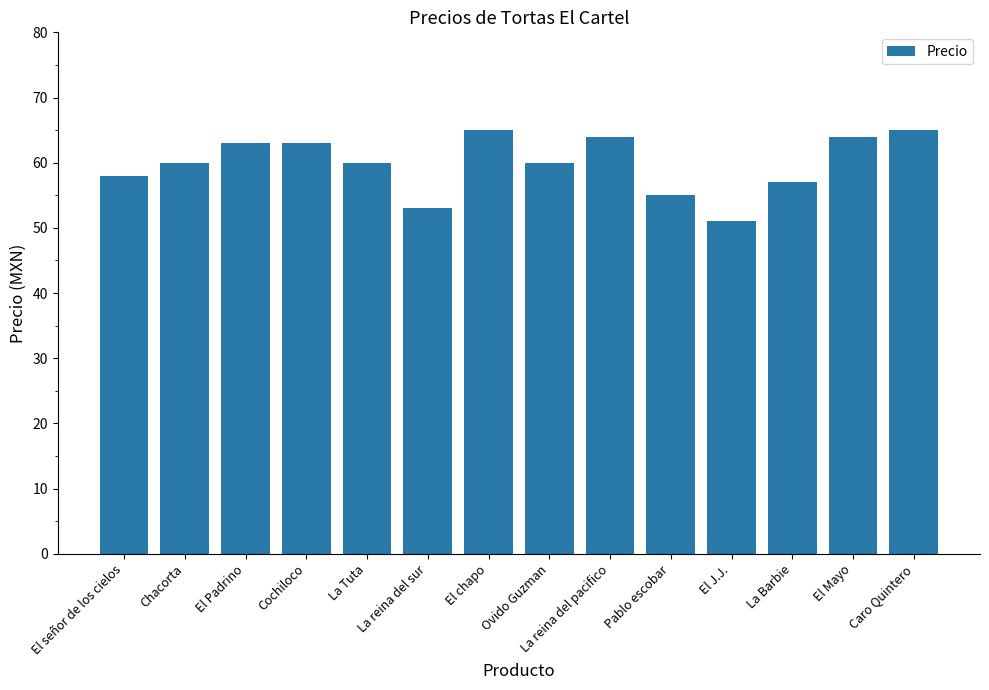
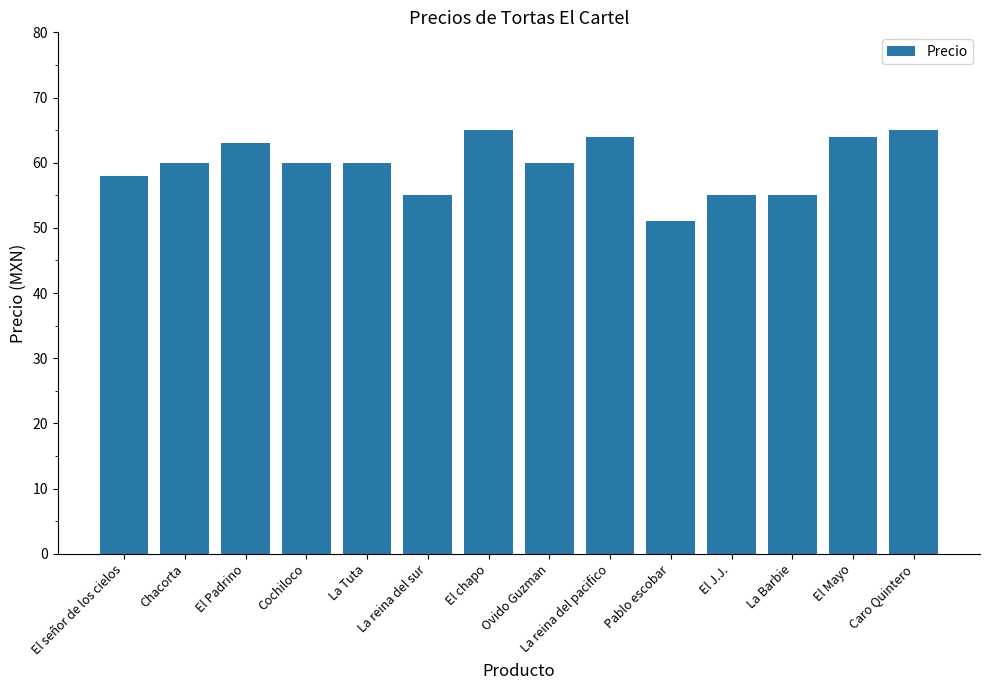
  {
    "El señor de los cielos": 58,
    "Chacorta": 60,
    "El Padrino": 63,
-   "Cochiloco": 63,
+   "Cochiloco": 60,
    "La Tuta": 60,
-   "La reina del sur": 53,
+   "La reina del sur": 55,
    "El chapo": 65,
    "Ovido Guzman": 60,
    "La reina del pacifico": 64,
-   "Pablo escobar": 55,
-   "El J.J.": 51,
-   "La Barbie": 57,
+   "Pablo escobar": 51,
+   "El J.J.": 55,
+   "La Barbie": 55,
    "El Mayo": 64,
    "Caro Quintero": 65
  }
